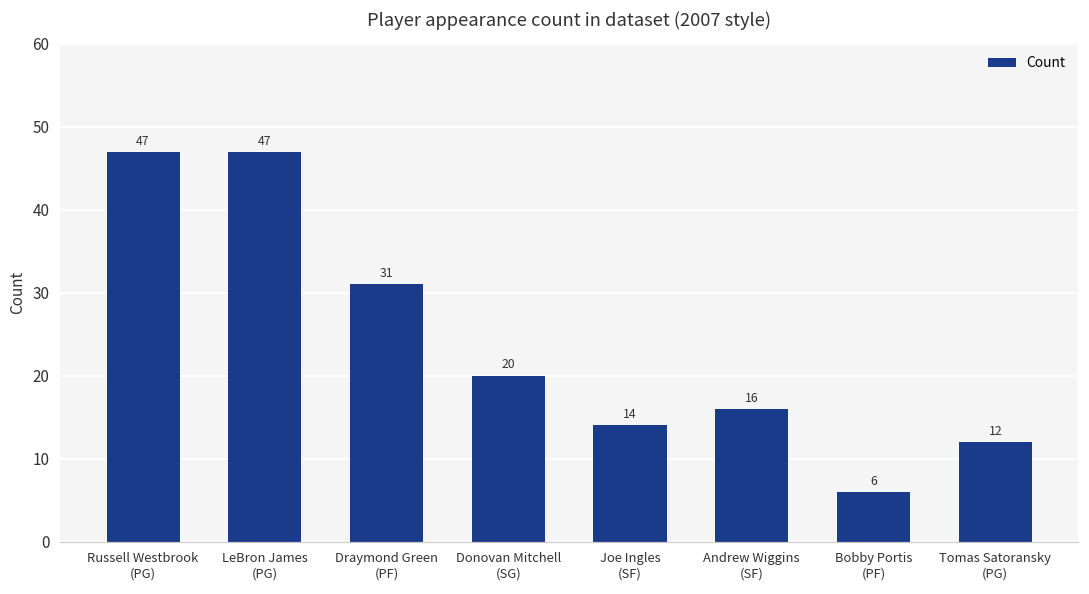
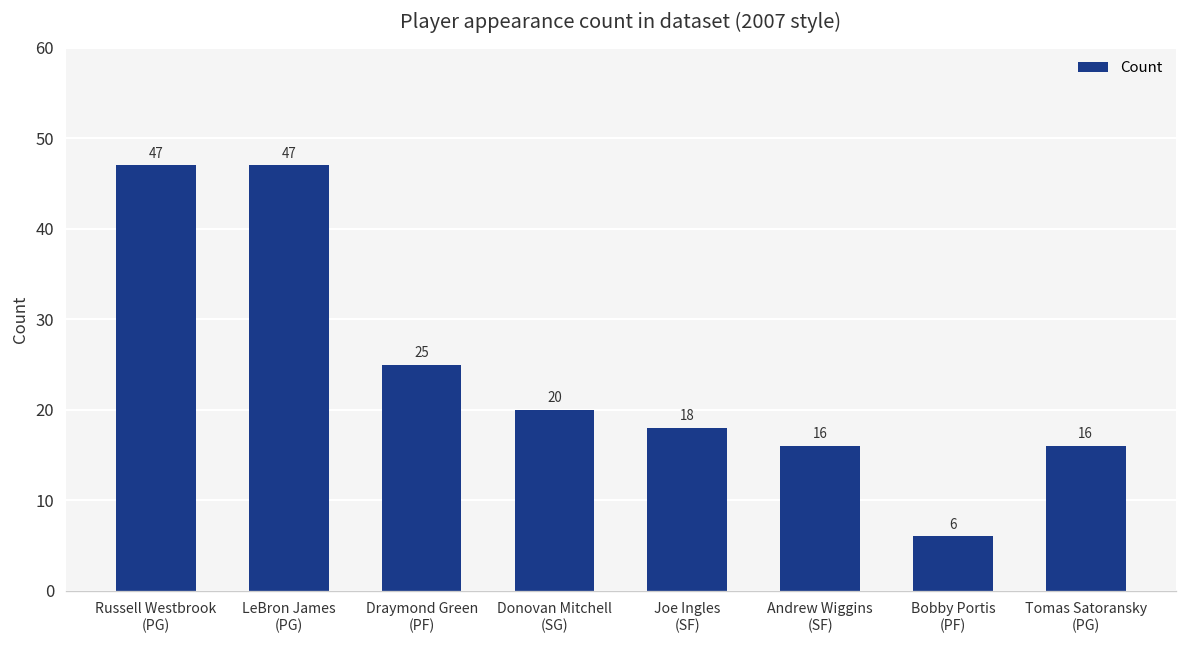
  {
    "Russell Westbrook (PG)": 47,
    "LeBron James (PG)": 47,
-   "Draymond Green (PF)": 31,
+   "Draymond Green (PF)": 25,
    "Donovan Mitchell (SG)": 20,
-   "Joe Ingles (SF)": 14,
+   "Joe Ingles (SF)": 18,
    "Andrew Wiggins (SF)": 16,
    "Bobby Portis (PF)": 6,
-   "Tomas Satoransky (PG)": 12
+   "Tomas Satoransky (PG)": 16
  }
